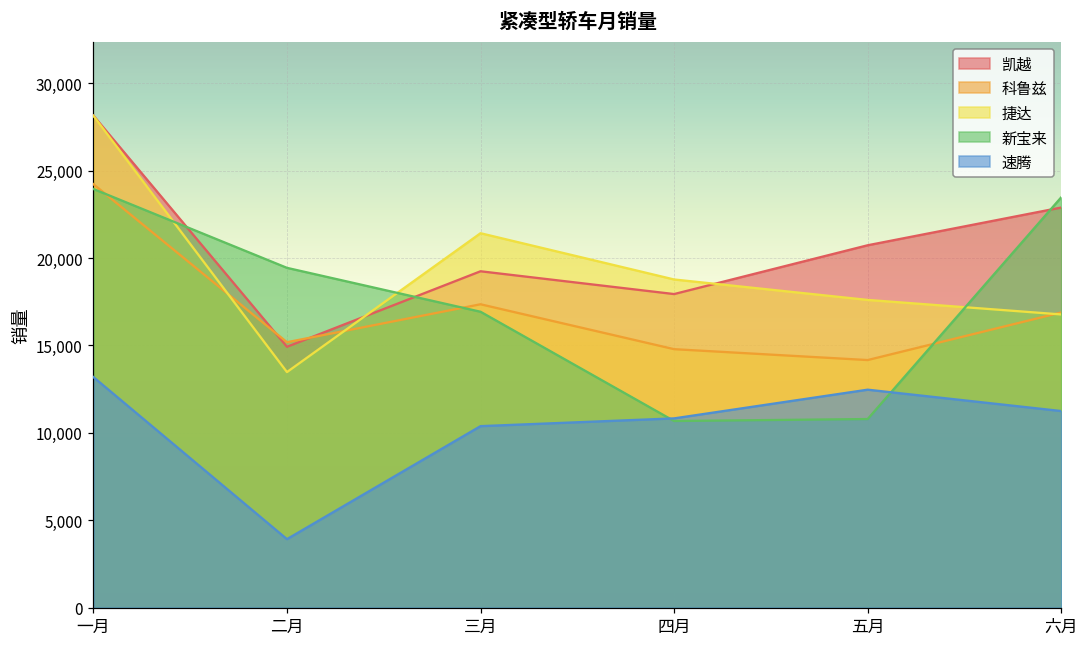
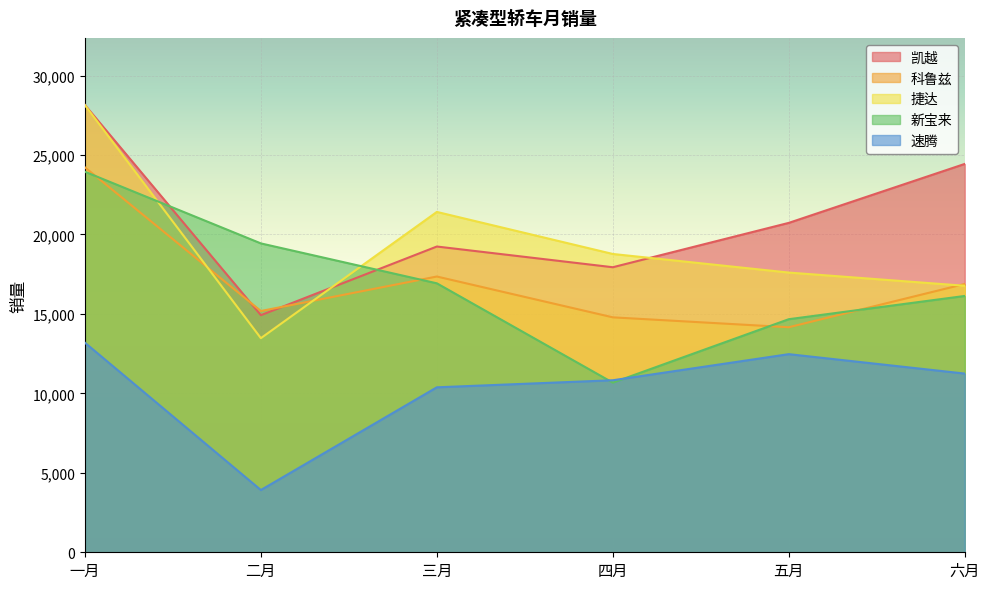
  {
    "凯越": {
      "二月": "14,900",
      "三月": "19,200",
      "四月": "17,900",
      "五月": "20,700",
-     "六月": "22,900"
+     "六月": "24,400"
    },
    "新宝来": {
      "一月": "23,900",
      "二月": "19,400",
      "三月": "16,900",
-     "五月": "10,800",
-     "六月": "23,500"
+     "五月": "14,700",
+     "六月": "16,100"
    },
    "速腾": {
      "一月": "13,200",
      "二月": "3,900",
      "三月": "10,400",
      "五月": "12,500",
      "六月": "11,200"
    }
  }
